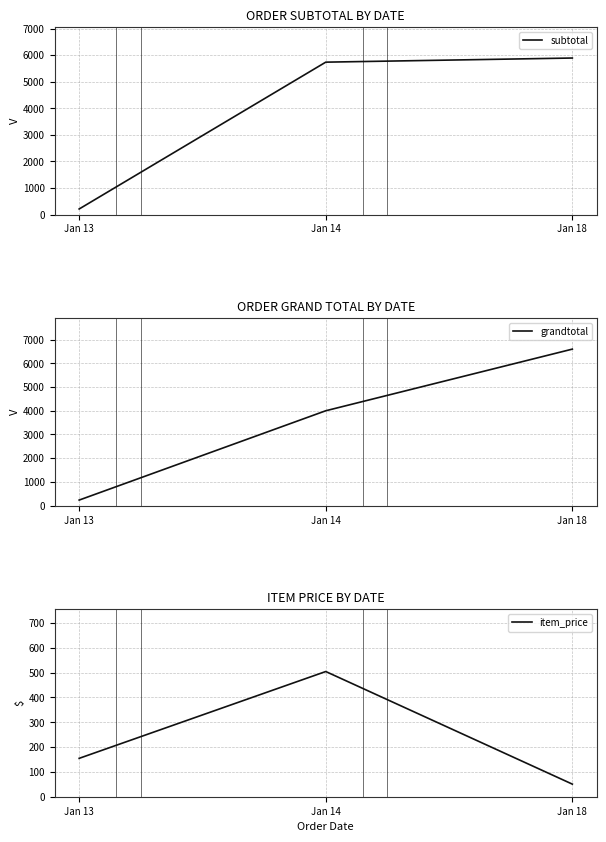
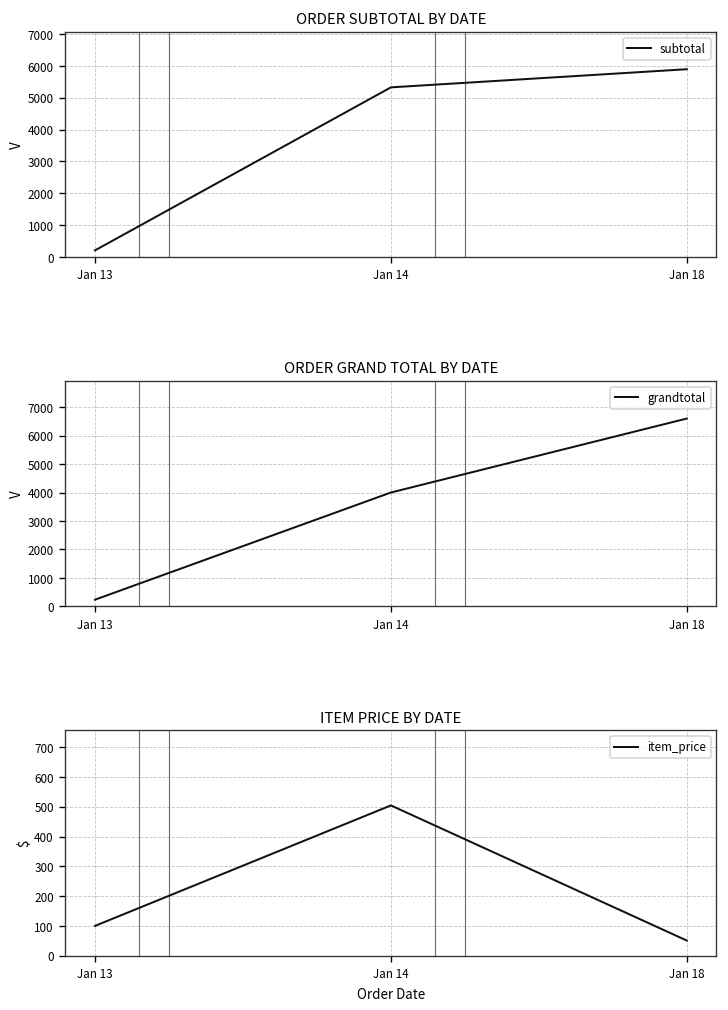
  {
    "ORDER SUBTOTAL BY DATE": {
      "Jan 13": 200,
-     "Jan 14": 5700,
+     "Jan 14": 5300,
      "Jan 18": 5900
    },
    "ORDER GRAND TOTAL BY DATE": {
      "Jan 13": 200,
      "Jan 14": 4000,
      "Jan 18": 6600
    },
    "ITEM PRICE BY DATE": {
-     "Jan 13": 150,
+     "Jan 13": 100,
      "Jan 14": 500,
      "Jan 18": 50
    }
  }
